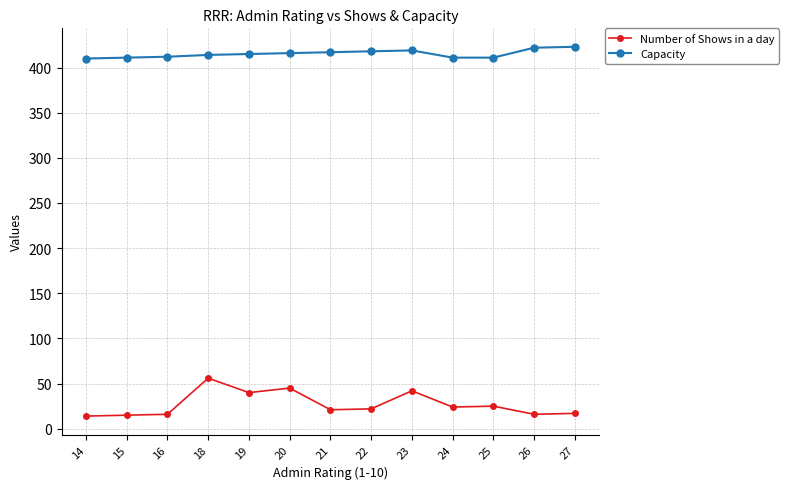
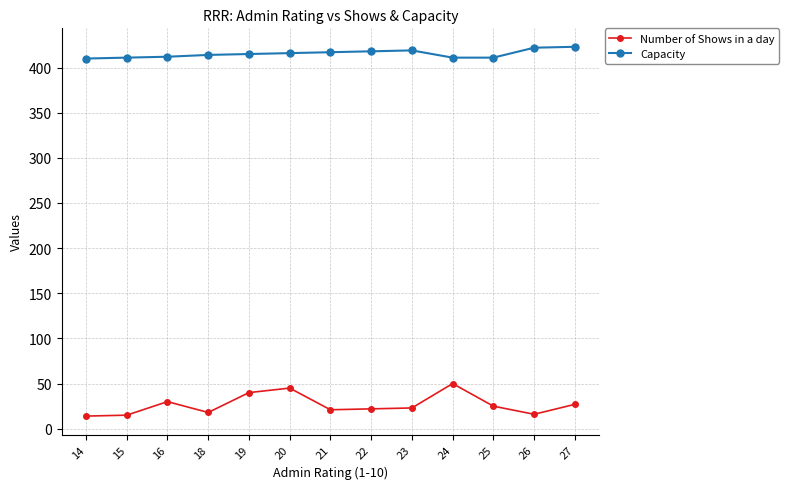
  {
    "Number of Shows in a day": {
      "14": 10,
      "15": 20,
-     "16": 20,
-     "18": 60,
+     "16": 30,
+     "18": 20,
      "19": 40,
      "20": 50,
      "21": 20,
      "22": 20,
-     "23": 40,
-     "24": 20,
+     "23": 20,
+     "24": 50,
      "25": 30,
      "26": 20,
-     "27": 20
+     "27": 30
    },
    "Capacity": {
      "14": 410,
      "15": 410,
      "16": 410,
      "18": 410,
      "19": 420,
      "20": 420,
      "21": 420,
      "22": 420,
      "23": 420,
      "24": 410,
      "25": 410,
      "26": 420,
      "27": 420
    }
  }
